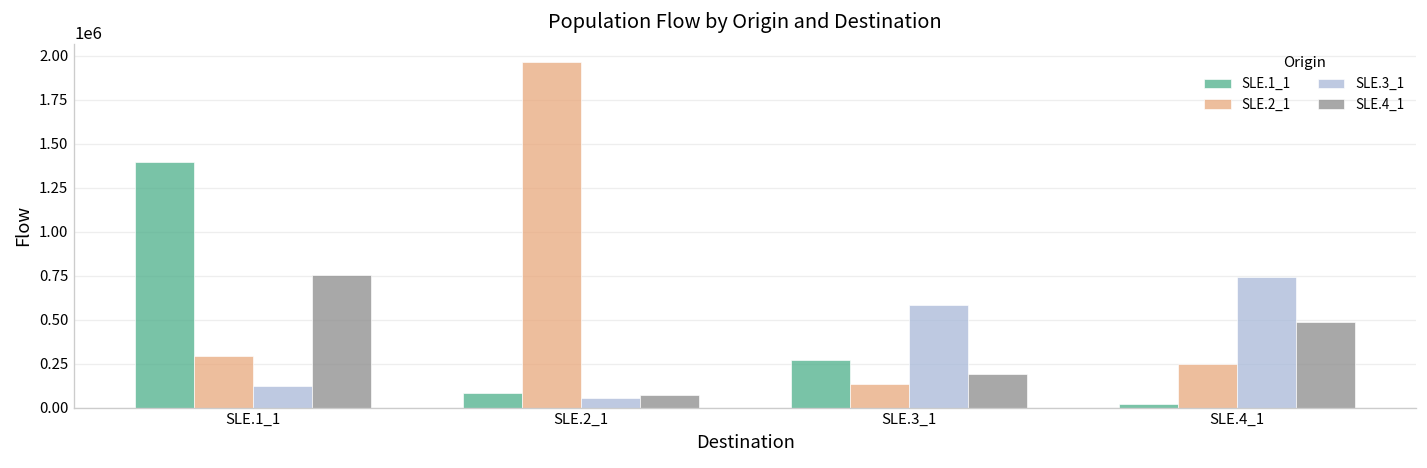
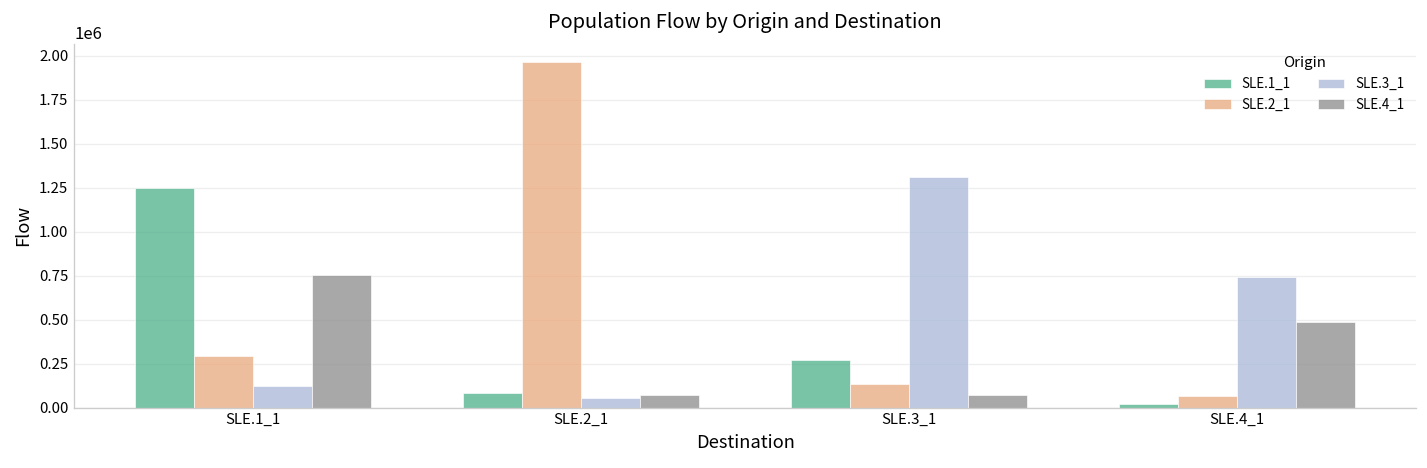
  {
    "SLE.1_1": {
-     "SLE.1_1": 1390000,
+     "SLE.1_1": 1250000,
      "SLE.2_1": 80000,
      "SLE.3_1": 270000,
      "SLE.4_1": 20000
    },
    "SLE.2_1": {
      "SLE.1_1": 290000,
      "SLE.2_1": 1970000,
      "SLE.3_1": 130000,
-     "SLE.4_1": 250000
+     "SLE.4_1": 60000
    },
    "SLE.3_1": {
      "SLE.1_1": 120000,
      "SLE.2_1": 50000,
-     "SLE.3_1": 580000,
+     "SLE.3_1": 1310000,
      "SLE.4_1": 740000
    },
    "SLE.4_1": {
      "SLE.1_1": 750000,
      "SLE.2_1": 70000,
-     "SLE.3_1": 190000,
+     "SLE.3_1": 70000,
      "SLE.4_1": 490000
    }
  }
